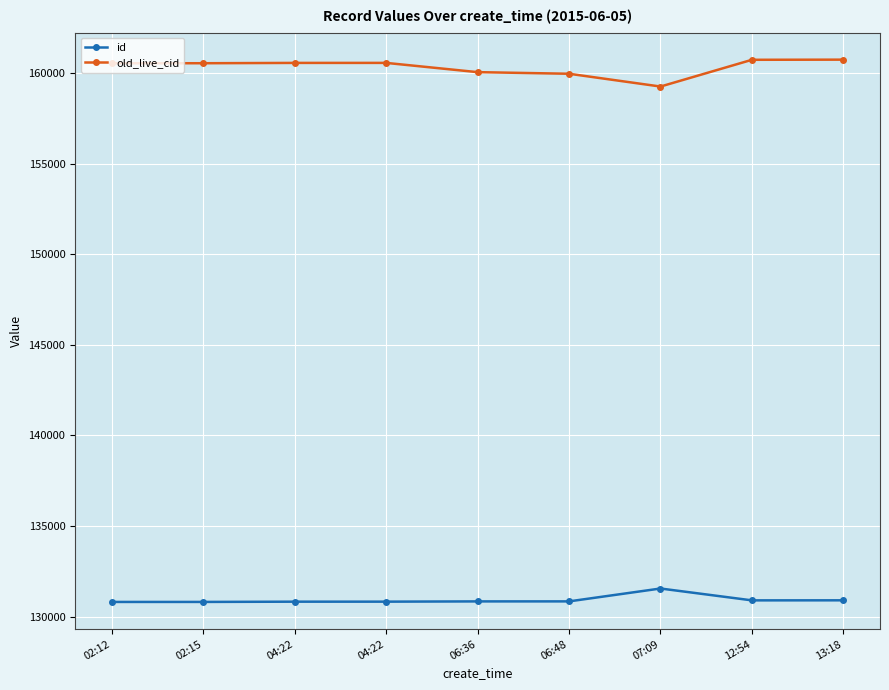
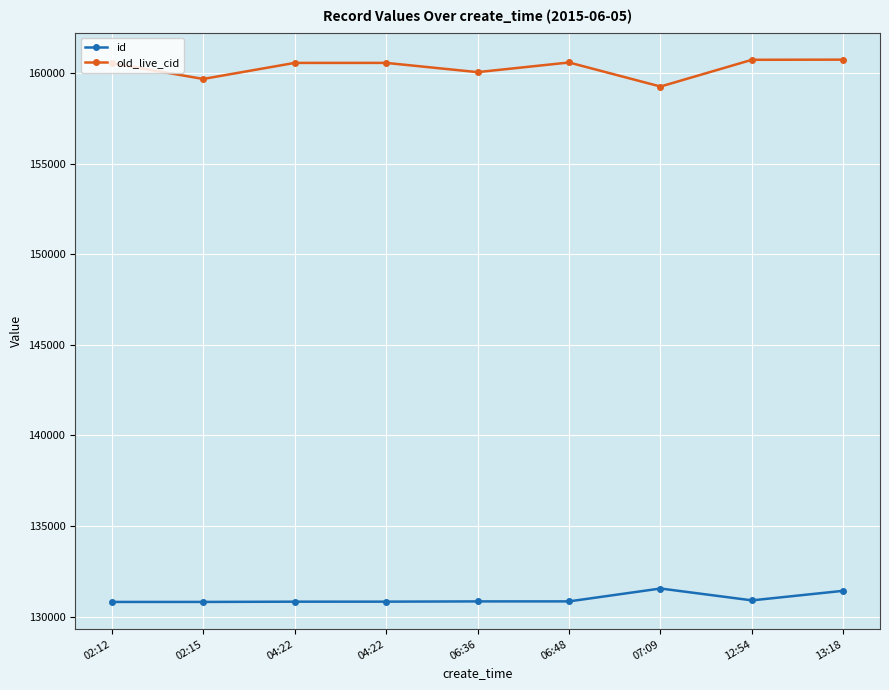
  {
    "id": {
      "02:12": 130800,
      "02:15": 130800,
      "06:36": 130800,
      "06:48": 130800,
      "07:09": 131500,
      "12:54": 130900,
-     "13:18": 130900
+     "13:18": 131400
    },
    "old_live_cid": {
-     "02:15": 160600,
+     "02:15": 159700,
      "06:36": 160100,
-     "06:48": 160000,
+     "06:48": 160600,
      "07:09": 159300,
      "12:54": 160700,
      "13:18": 160800
    }
  }
